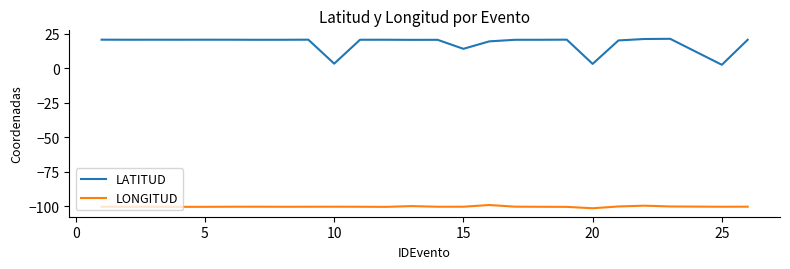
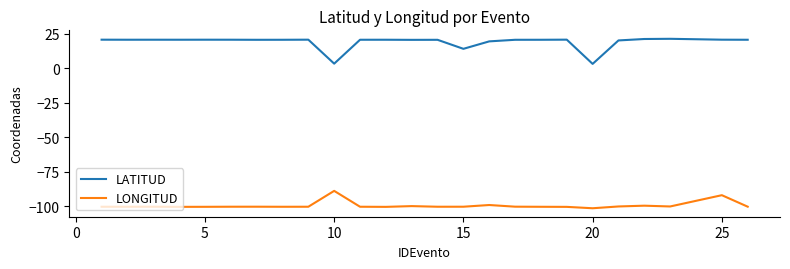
  {
    "LATITUD": {
      "5": 21,
      "10": 3,
      "15": 14,
      "20": 3,
-     "25": 2
+     "25": 21
    },
    "LONGITUD": {
      "5": -100,
-     "10": -100,
+     "10": -89,
      "15": -100,
      "20": -101,
-     "25": -100
+     "25": -92
    }
  }
